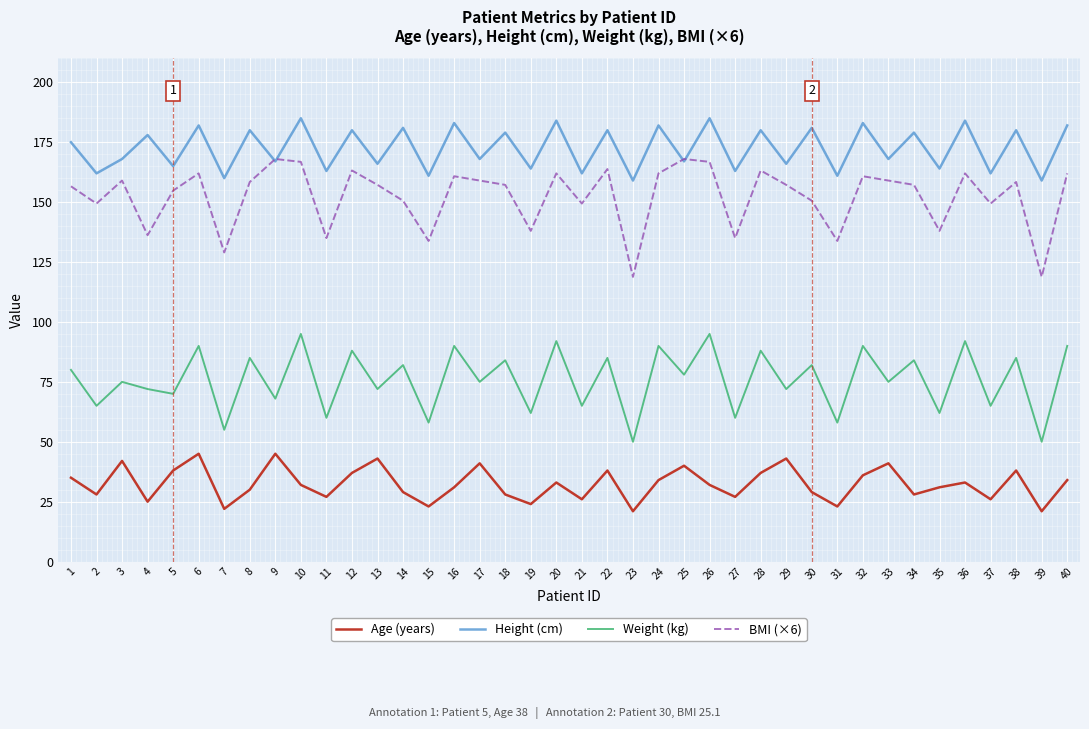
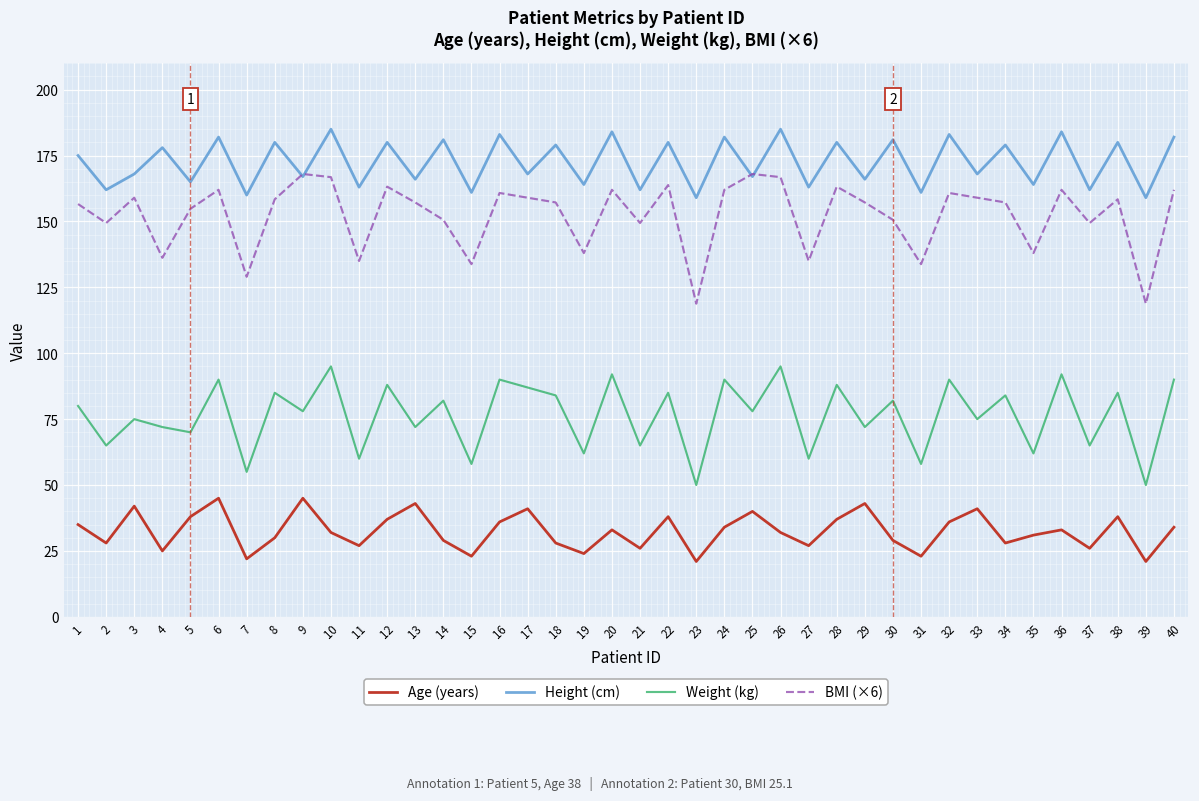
  {
    "Age (years)": {
      "1": 35,
      "2": 28,
      "3": 42,
      "4": 25,
      "5": 38,
      "6": 45,
      "7": 22,
      "8": 30,
      "9": 45,
      "10": 32,
      "11": 27,
      "12": 37,
      "13": 43,
      "14": 29,
      "15": 23,
-     "16": 31,
+     "16": 36,
      "17": 41,
      "18": 28,
      "19": 24,
      "20": 33,
      "21": 26,
      "22": 38,
      "23": 21,
      "24": 34,
      "25": 40,
      "26": 32,
      "27": 27,
      "28": 37,
      "29": 43,
      "30": 29,
      "31": 23,
      "32": 36,
      "33": 41,
      "34": 28,
      "35": 31,
      "36": 33,
      "37": 26,
      "38": 38,
      "39": 21,
      "40": 34
    },
    "Height (cm)": {
      "1": 175,
      "2": 162,
      "3": 168,
      "4": 178,
      "5": 165,
      "6": 182,
      "7": 160,
      "8": 180,
      "10": 185,
      "11": 163,
      "12": 180,
      "13": 166,
      "14": 181,
      "15": 161,
      "16": 183,
      "17": 168,
      "18": 179,
      "19": 164,
      "20": 184,
      "21": 162,
      "22": 180,
      "23": 159,
      "24": 182,
      "26": 185,
      "27": 163,
      "28": 180,
      "29": 166,
      "30": 181,
      "31": 161,
      "32": 183,
      "33": 168,
      "34": 179,
      "35": 164,
      "36": 184,
      "37": 162,
      "38": 180,
      "39": 159,
      "40": 182
    },
    "Weight (kg)": {
      "1": 80,
      "2": 65,
      "3": 75,
      "4": 72,
      "5": 70,
      "6": 90,
      "7": 55,
      "8": 85,
-     "9": 68,
+     "9": 78,
      "10": 95,
      "11": 60,
      "12": 88,
      "13": 72,
      "14": 82,
      "15": 58,
      "16": 90,
-     "17": 75,
+     "17": 87,
      "18": 84,
      "19": 62,
      "20": 92,
      "21": 65,
      "22": 85,
      "23": 50,
      "24": 90,
      "25": 78,
      "26": 95,
      "27": 60,
      "28": 88,
      "29": 72,
      "30": 82,
      "31": 58,
      "32": 90,
      "33": 75,
      "34": 84,
      "35": 62,
      "36": 92,
      "37": 65,
      "38": 85,
      "39": 50,
      "40": 90
    },
    "BMI (×6)": {
      "1": 157,
      "2": 149,
      "3": 159,
      "4": 136,
      "5": 155,
      "6": 162,
      "7": 129,
      "8": 158,
      "10": 167,
      "11": 135,
      "12": 163,
      "13": 157,
      "14": 151,
      "15": 134,
      "16": 161,
      "17": 159,
      "18": 157,
      "19": 138,
      "20": 162,
      "21": 149,
      "22": 164,
      "23": 119,
      "24": 162,
      "26": 167,
      "27": 135,
      "28": 163,
      "29": 157,
      "30": 151,
      "31": 134,
      "32": 161,
      "33": 159,
      "34": 157,
      "35": 138,
      "36": 162,
      "37": 149,
      "38": 158,
      "39": 119,
      "40": 162
    }
  }
